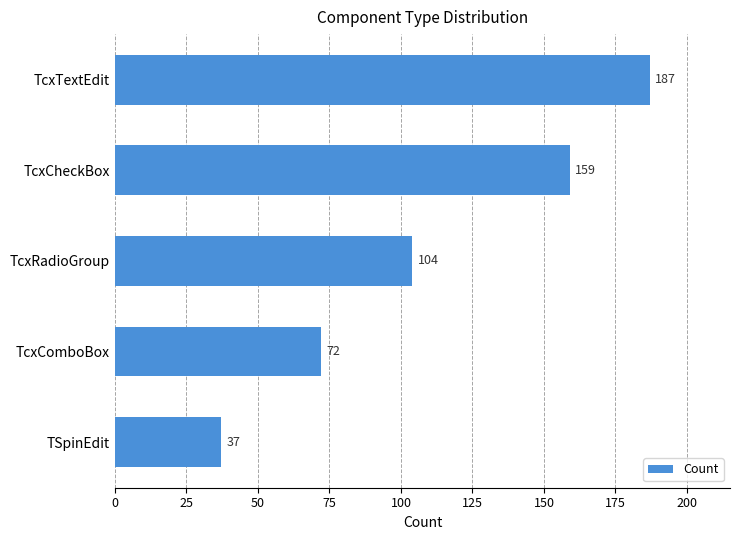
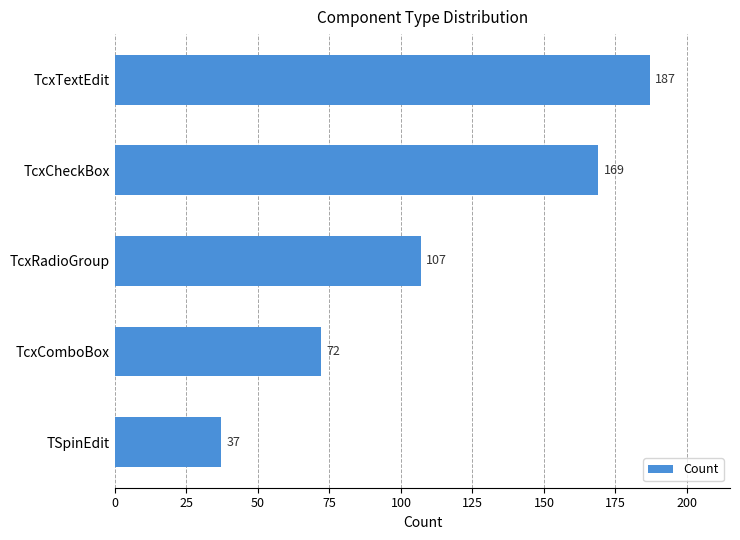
  {
    "TcxTextEdit": 187,
-   "TcxCheckBox": 159,
-   "TcxRadioGroup": 104,
+   "TcxCheckBox": 169,
+   "TcxRadioGroup": 107,
    "TcxComboBox": 72,
    "TSpinEdit": 37
  }
